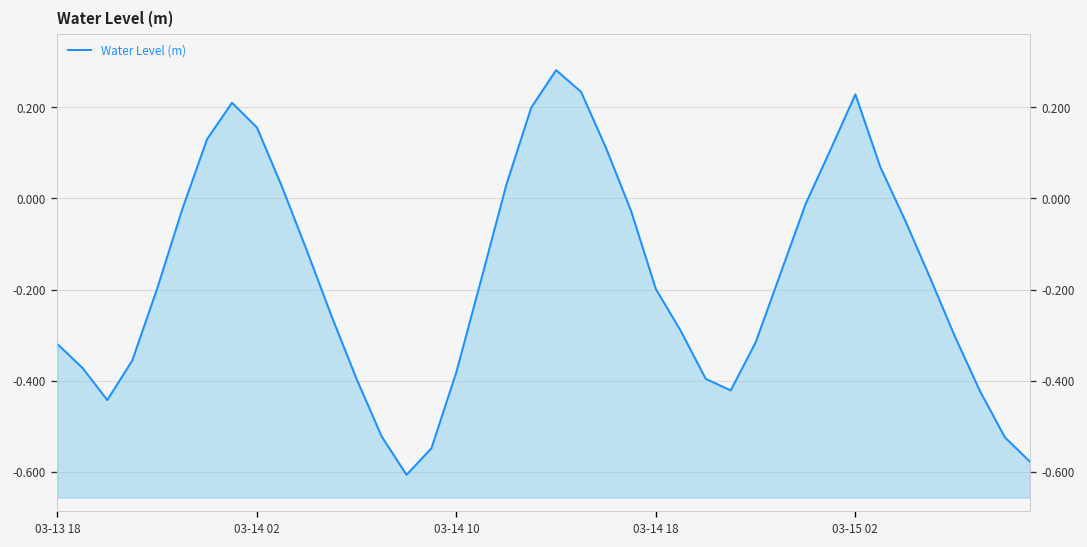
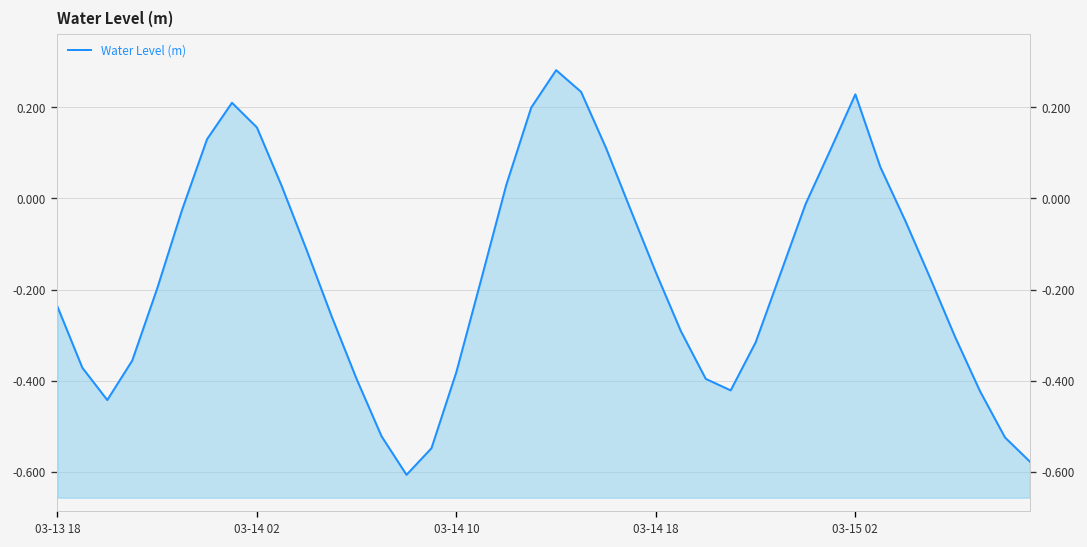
  {
-   "03-13 18": -0.32,
+   "03-13 18": -0.24,
    "03-14 02": 0.16,
    "03-14 10": -0.38,
-   "03-14 18": -0.20,
+   "03-14 18": -0.16,
    "03-15 02": 0.23
  }
